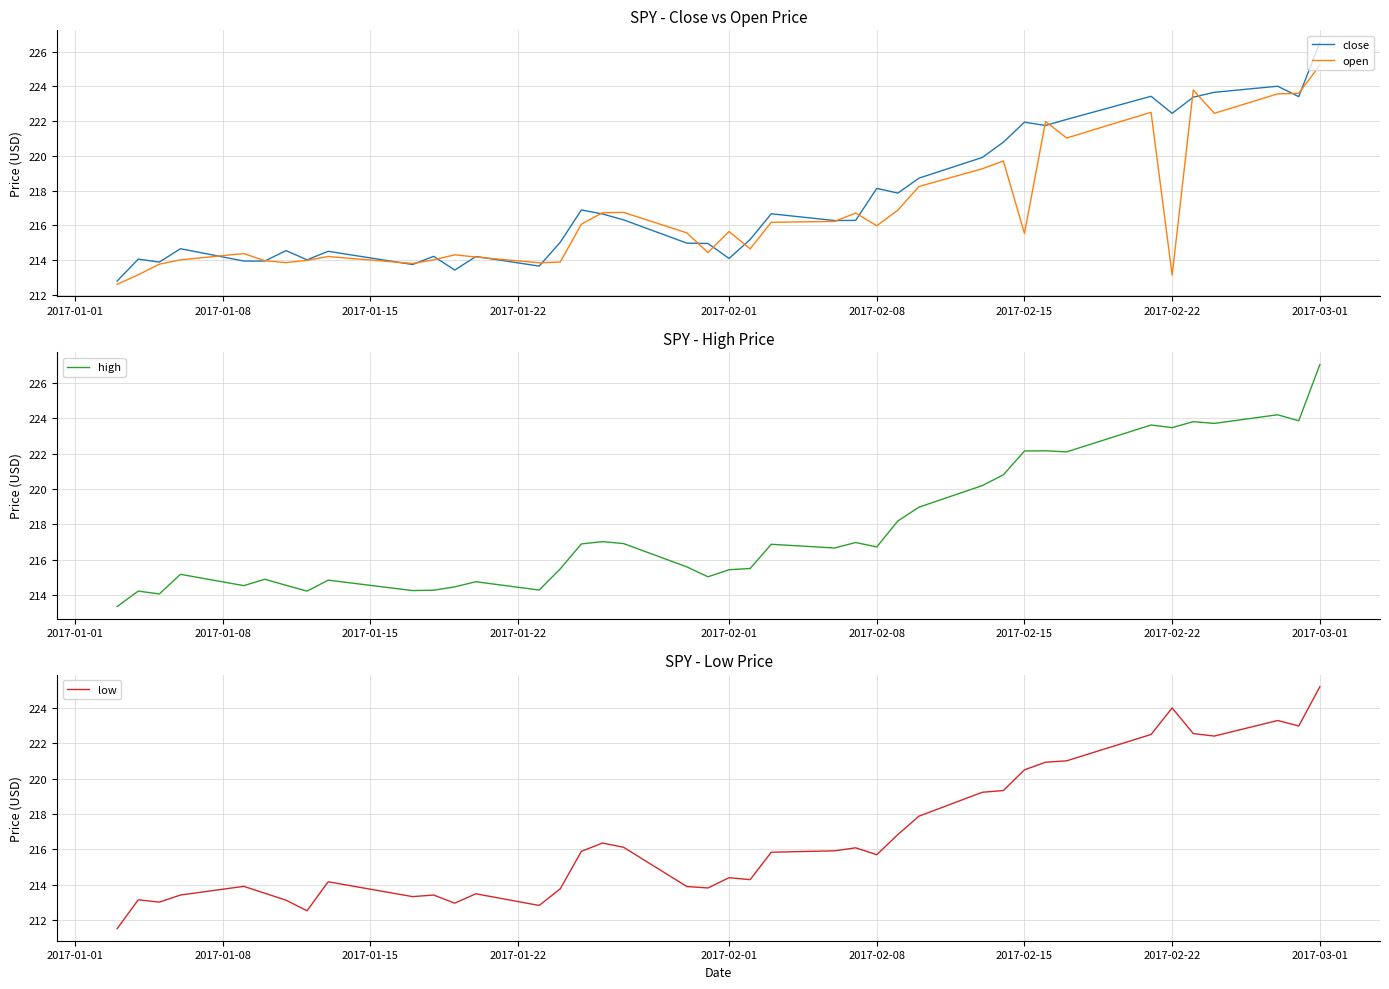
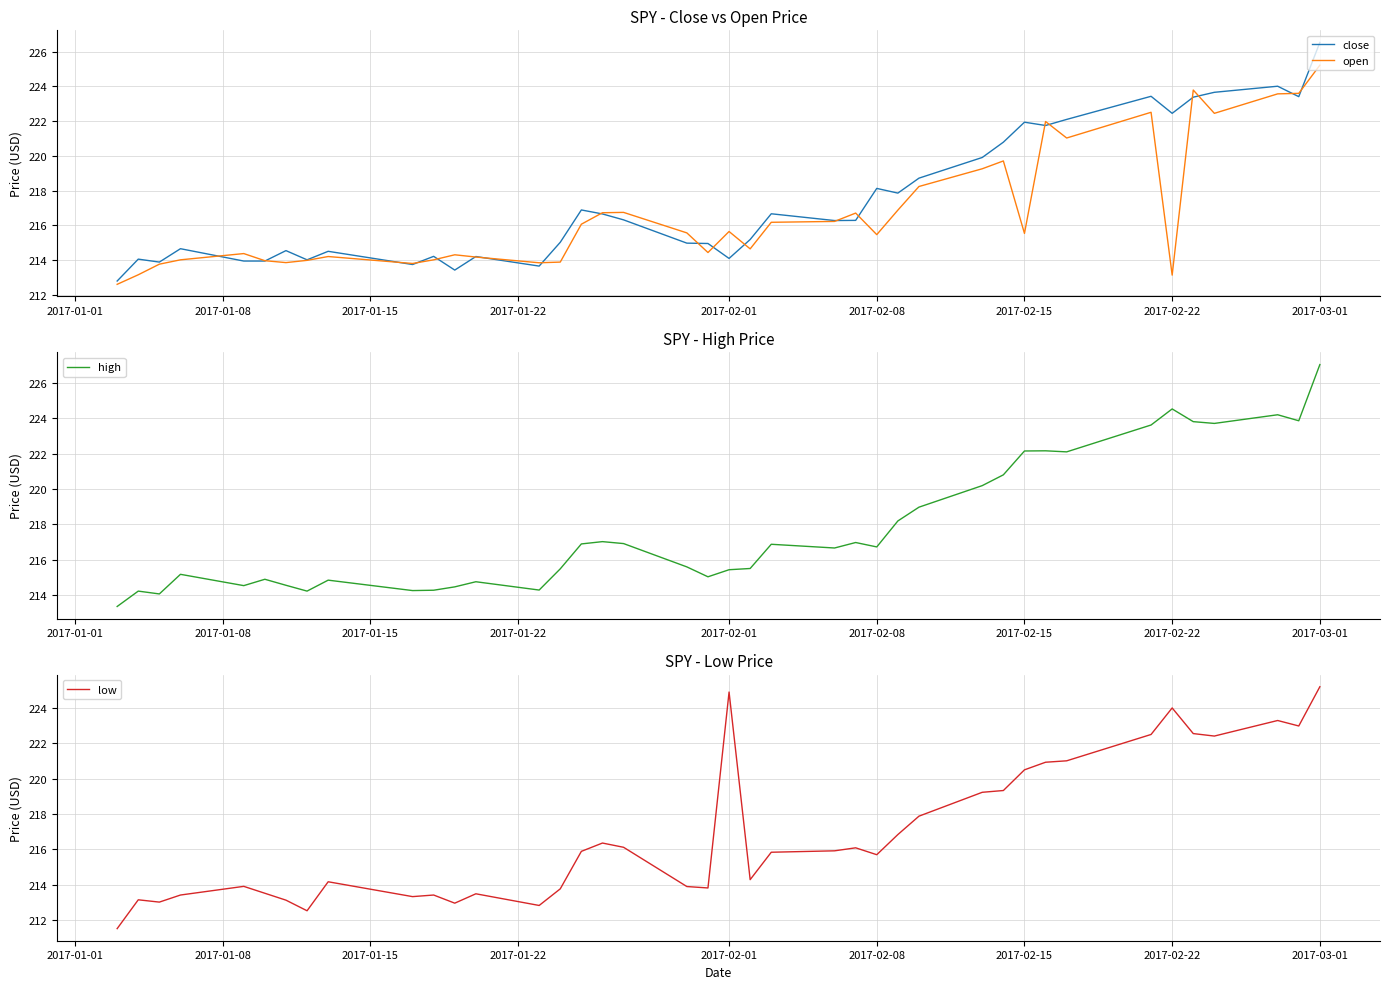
  {
    "SPY - Close vs Open Price": {
      "close": {
        "2017-02-01": 214.1,
        "2017-02-08": 218.1,
        "2017-02-15": 221.9,
        "2017-02-22": 222.5
      },
      "open": {
        "2017-02-01": 215.7,
-       "2017-02-08": 216.0,
+       "2017-02-08": 215.5,
        "2017-02-15": 215.5,
        "2017-02-22": 213.1
      }
    },
    "SPY - High Price": {
      "2017-02-01": 215.4,
      "2017-02-08": 216.7,
      "2017-02-15": 222.2,
-     "2017-02-22": 223.5,
+     "2017-02-22": 224.5,
      "2017-03-01": 227.0
    },
    "SPY - Low Price": {
-     "2017-02-01": 214.4,
+     "2017-02-01": 224.9,
      "2017-02-08": 215.7,
      "2017-02-15": 220.5,
      "2017-02-22": 224.0,
      "2017-03-01": 225.2
    }
  }
